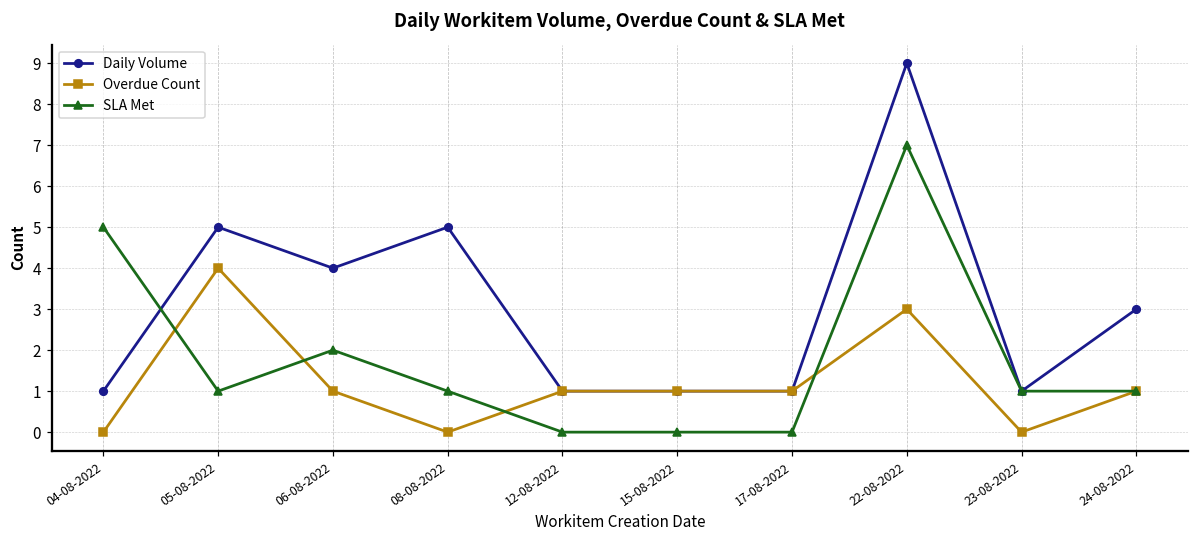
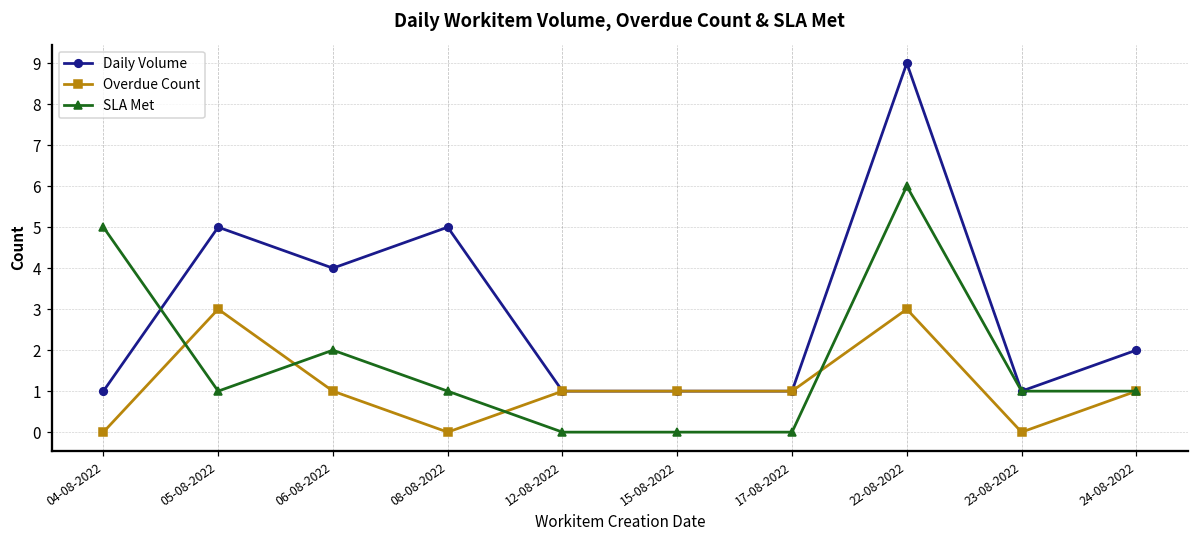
  {
    "Daily Volume": {
      "04-08-2022": 1,
      "05-08-2022": 5,
      "06-08-2022": 4,
      "08-08-2022": 5,
      "22-08-2022": 9,
-     "24-08-2022": 3
+     "24-08-2022": 2
    },
    "Overdue Count": {
      "04-08-2022": 0,
-     "05-08-2022": 4,
+     "05-08-2022": 3,
      "06-08-2022": 1,
      "08-08-2022": 0,
      "22-08-2022": 3,
      "23-08-2022": 0
    },
    "SLA Met": {
      "04-08-2022": 5,
      "05-08-2022": 1,
      "06-08-2022": 2,
      "08-08-2022": 1,
      "12-08-2022": 0,
      "15-08-2022": 0,
      "17-08-2022": 0,
-     "22-08-2022": 7
+     "22-08-2022": 6
    }
  }
